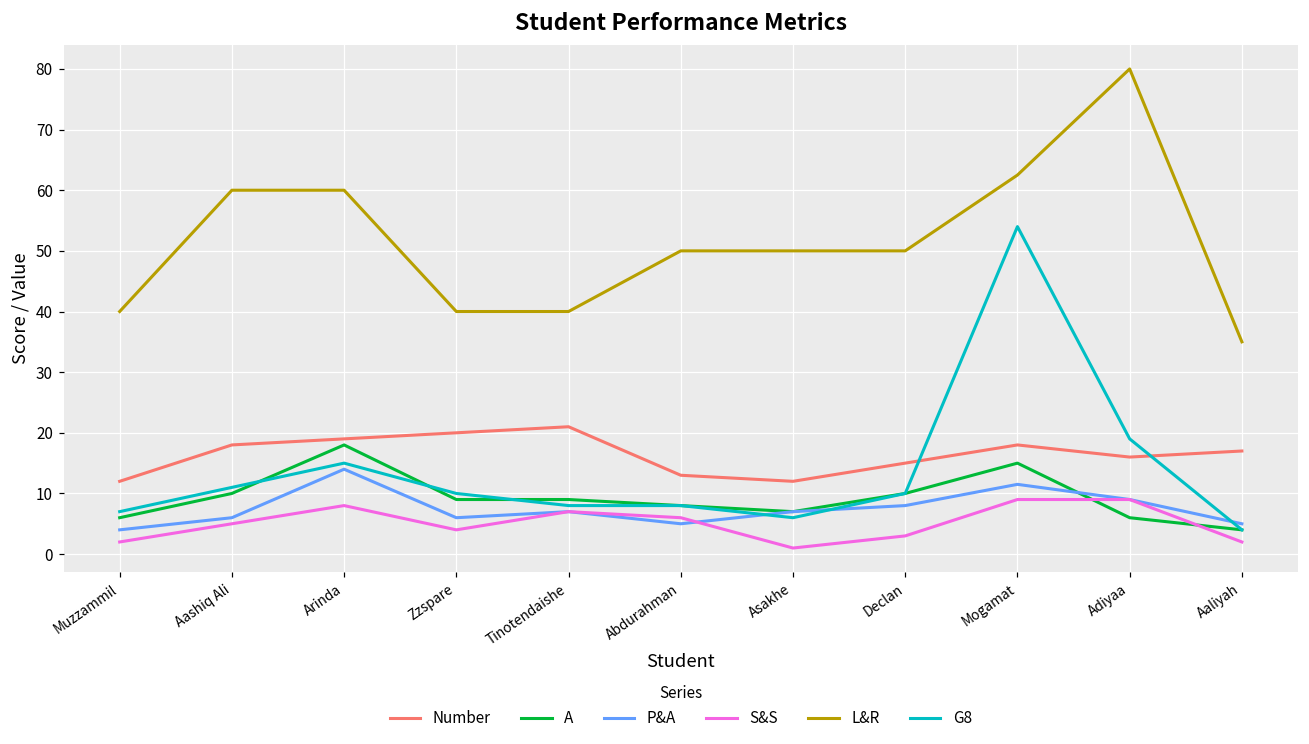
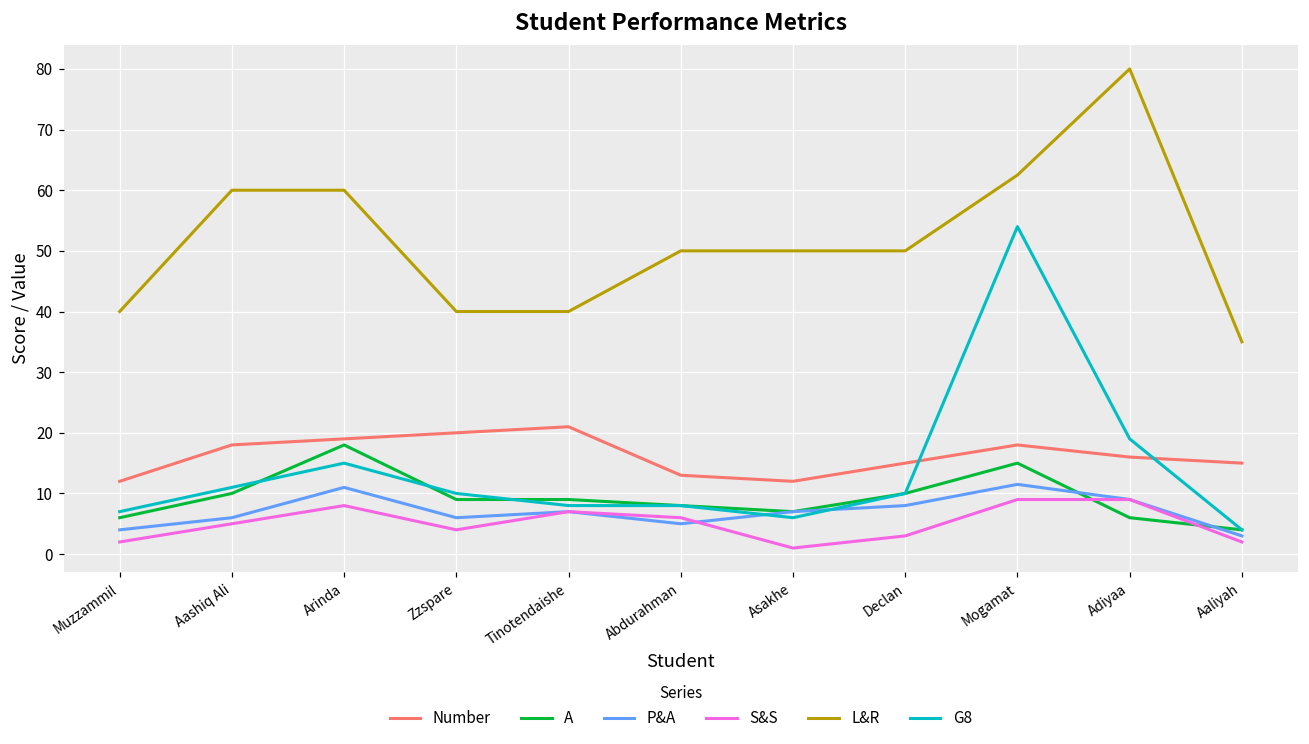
  {
    "Number": {
      "Muzzammil": 12,
      "Aashiq Ali": 18,
      "Arinda": 19,
      "Zzspare": 20,
      "Tinotendaishe": 21,
      "Abdurahman": 13,
      "Asakhe": 12,
      "Declan": 15,
      "Mogamat": 18,
      "Adiyaa": 16,
-     "Aaliyah": 17
+     "Aaliyah": 15
    },
    "A": {
      "Muzzammil": 6,
      "Aashiq Ali": 10,
      "Arinda": 18,
      "Zzspare": 9,
      "Tinotendaishe": 9,
      "Mogamat": 15,
      "Adiyaa": 6
    },
    "P&A": {
      "Muzzammil": 4,
      "Aashiq Ali": 6,
-     "Arinda": 14,
+     "Arinda": 11,
      "Zzspare": 6,
      "Abdurahman": 5,
      "Declan": 8,
      "Mogamat": 12,
-     "Aaliyah": 5
+     "Aaliyah": 3
    },
    "S&S": {
      "Muzzammil": 2,
      "Aashiq Ali": 5,
      "Arinda": 8,
      "Zzspare": 4,
      "Abdurahman": 6,
      "Asakhe": 1,
      "Declan": 3,
      "Mogamat": 9,
      "Aaliyah": 2
    },
    "L&R": {
      "Muzzammil": 40,
      "Aashiq Ali": 60,
      "Arinda": 60,
      "Zzspare": 40,
      "Tinotendaishe": 40,
      "Abdurahman": 50,
      "Asakhe": 50,
      "Declan": 50,
      "Mogamat": 63,
      "Adiyaa": 80,
      "Aaliyah": 35
    },
    "G8": {
      "Muzzammil": 7,
      "Aashiq Ali": 11,
      "Arinda": 15,
      "Zzspare": 10,
      "Tinotendaishe": 8,
      "Asakhe": 6,
      "Mogamat": 54,
      "Adiyaa": 19
    }
  }
